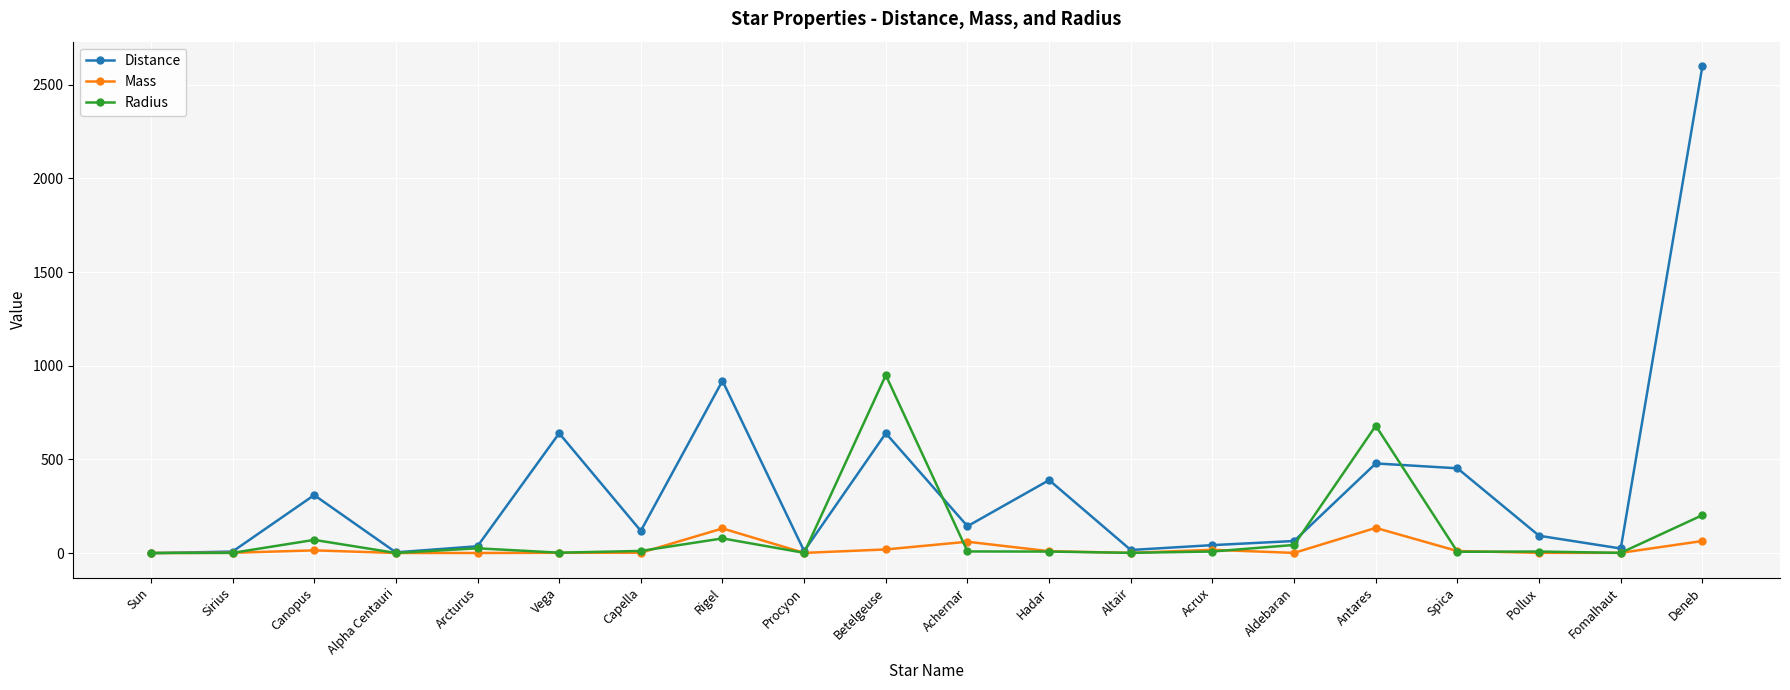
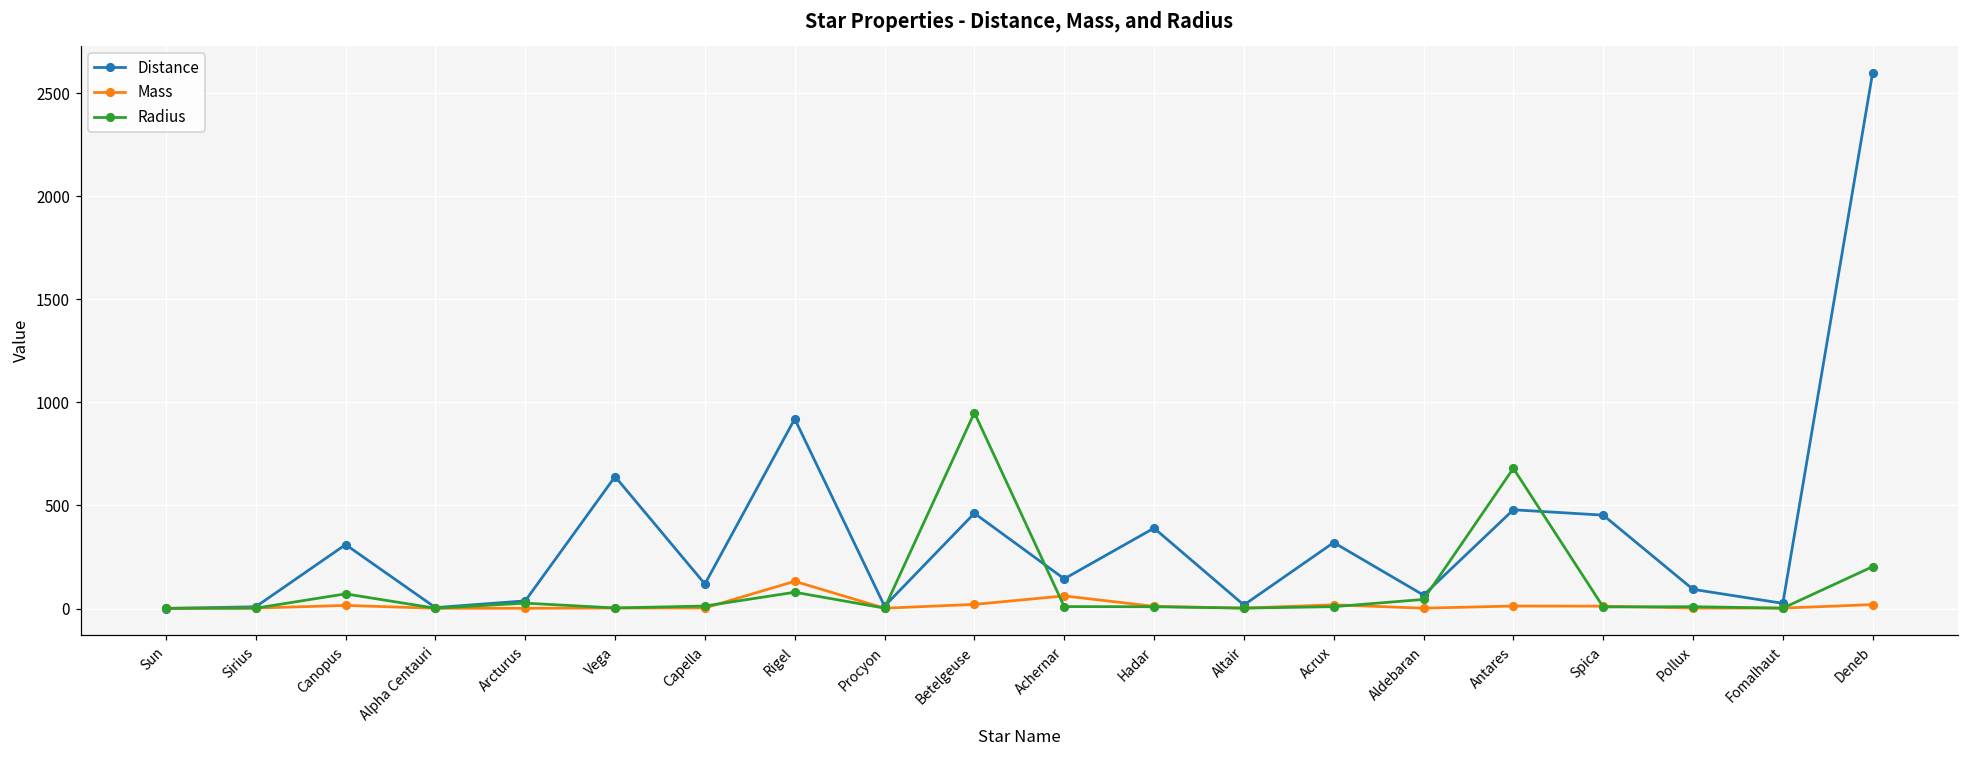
  {
    "Distance": {
      "Canopus": 310,
      "Vega": 640,
      "Capella": 120,
      "Rigel": 920,
-     "Betelgeuse": 640,
+     "Betelgeuse": 460,
      "Achernar": 140,
      "Hadar": 390,
      "Altair": 20,
-     "Acrux": 40,
+     "Acrux": 320,
      "Aldebaran": 70,
      "Antares": 480,
      "Spica": 450,
      "Pollux": 90,
      "Fomalhaut": 30,
      "Deneb": 2600
    },
    "Mass": {
      "Canopus": 20,
      "Arcturus": 0,
      "Rigel": 130,
      "Betelgeuse": 20,
      "Achernar": 60,
      "Aldebaran": 0,
-     "Antares": 140,
-     "Deneb": 70
+     "Antares": 10,
+     "Deneb": 20
    },
    "Radius": {
      "Canopus": 70,
      "Rigel": 80,
      "Betelgeuse": 950,
      "Achernar": 10,
      "Aldebaran": 40,
      "Antares": 680,
      "Deneb": 200
    }
  }
